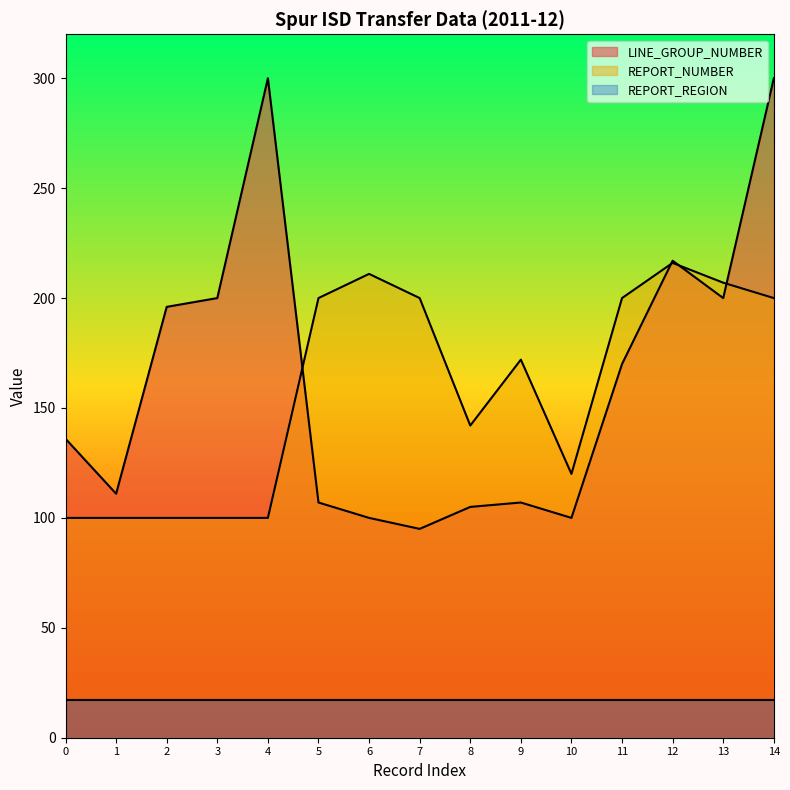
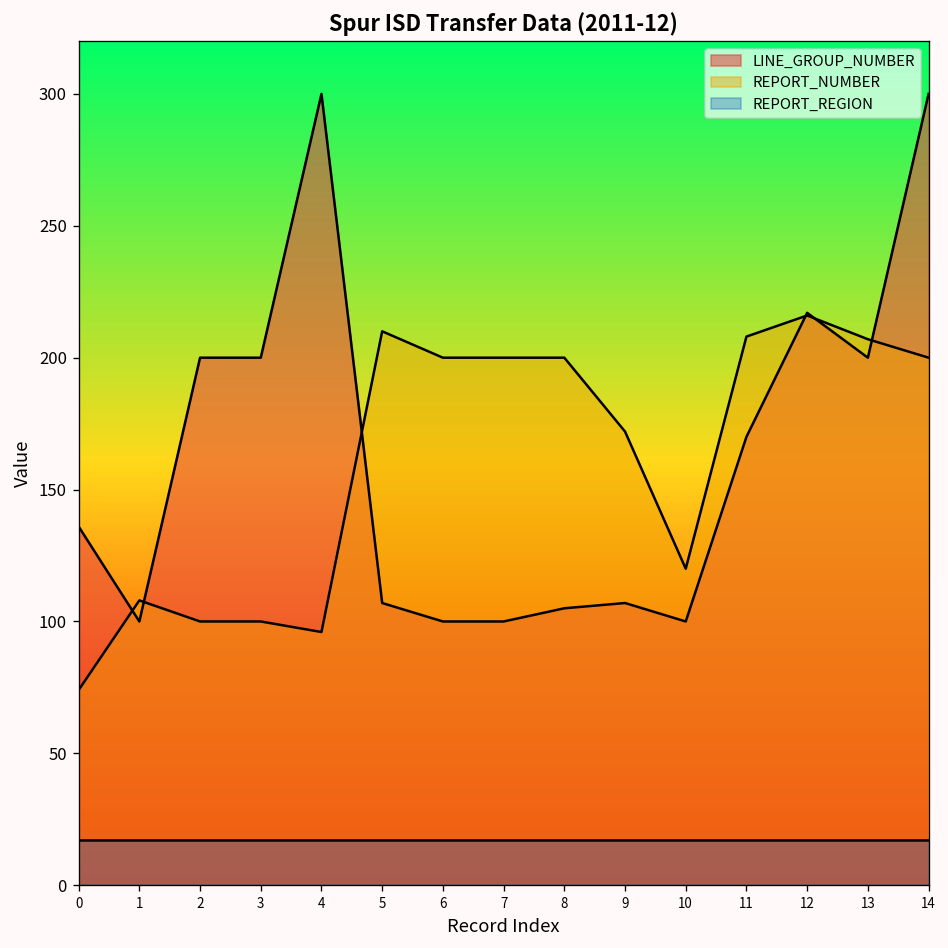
  {
    "LINE_GROUP_NUMBER": {
      "0": 136,
-     "1": 111,
-     "2": 196,
+     "1": 100,
+     "2": 200,
      "3": 200,
      "4": 300,
      "5": 107,
      "6": 100,
-     "7": 95,
+     "7": 100,
      "8": 105,
      "9": 107,
      "10": 100,
      "11": 170,
      "13": 200,
      "14": 300
    },
    "REPORT_NUMBER": {
-     "0": 100,
-     "1": 100,
+     "0": 74,
+     "1": 108,
      "2": 100,
      "3": 100,
-     "4": 100,
-     "5": 200,
-     "6": 211,
+     "4": 96,
+     "5": 210,
+     "6": 200,
      "7": 200,
-     "8": 142,
+     "8": 200,
      "9": 172,
      "10": 120,
-     "11": 200,
+     "11": 208,
      "13": 207,
      "14": 200
    },
    "REPORT_REGION": {
      "0": 17,
      "1": 17,
      "2": 17,
      "3": 17,
      "4": 17,
      "5": 17,
      "6": 17,
      "7": 17,
      "8": 17,
      "9": 17,
      "10": 17,
      "11": 17,
      "12": 17,
      "13": 17,
      "14": 17
    }
  }
